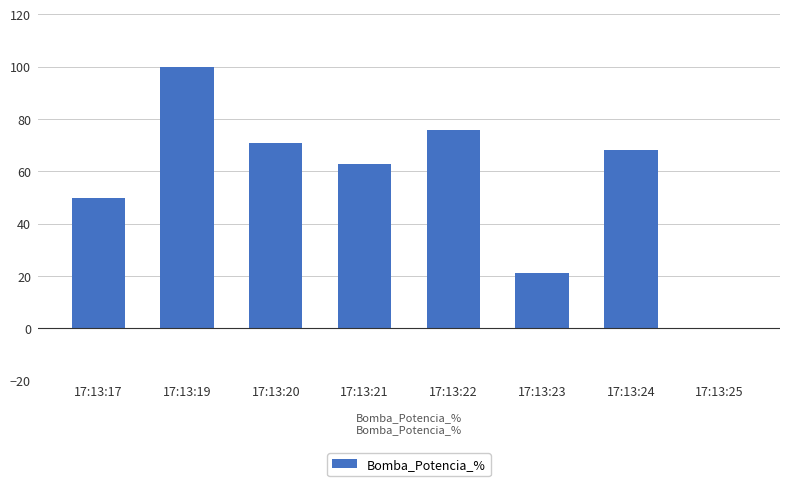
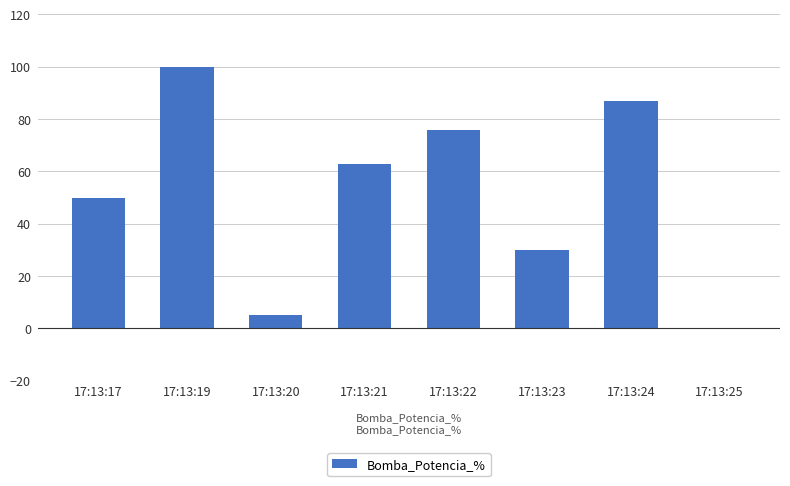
  {
    "17:13:17": 50,
    "17:13:19": 100,
-   "17:13:20": 71,
+   "17:13:20": 5,
    "17:13:21": 63,
    "17:13:22": 76,
-   "17:13:23": 21,
-   "17:13:24": 68,
+   "17:13:23": 30,
+   "17:13:24": 87,
    "17:13:25": 0
  }
